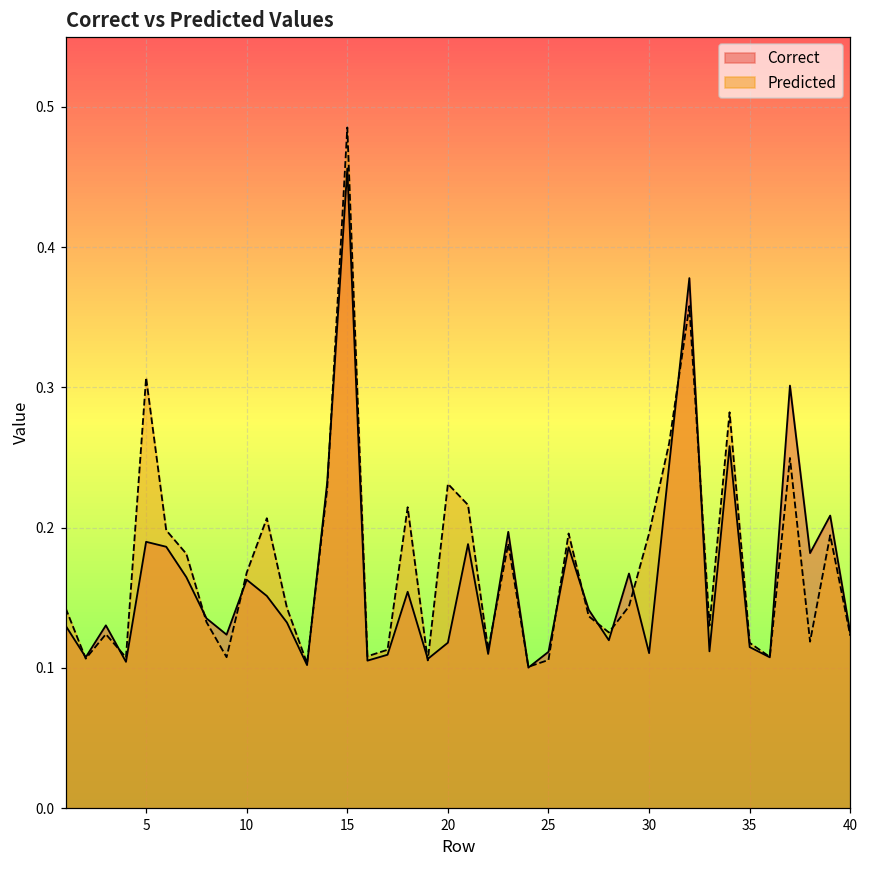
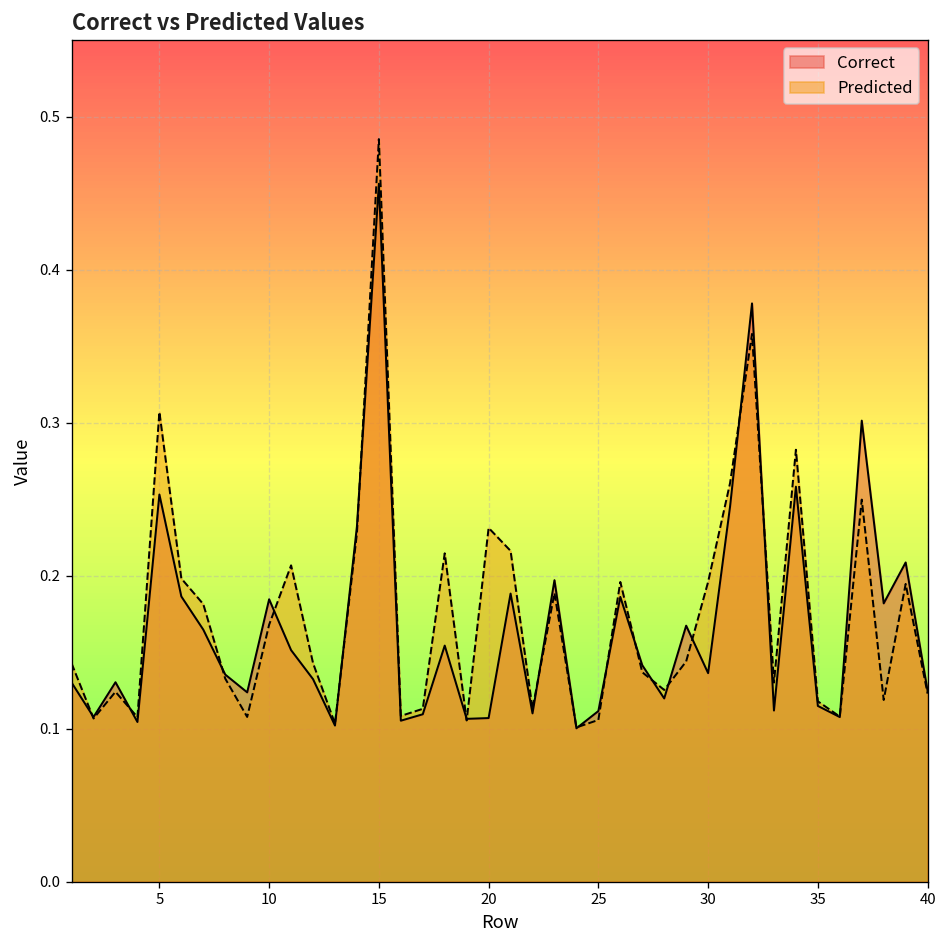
  {
    "Correct": {
-     "5": 0.190,
-     "10": 0.163,
+     "5": 0.253,
+     "10": 0.185,
      "15": 0.456,
-     "20": 0.118,
+     "20": 0.107,
      "25": 0.111,
-     "30": 0.111,
+     "30": 0.136,
      "35": 0.115
    },
    "Predicted": {
      "5": 0.307,
      "10": 0.168,
      "15": 0.485,
      "20": 0.231,
      "25": 0.106,
      "30": 0.196,
      "35": 0.118
    }
  }
